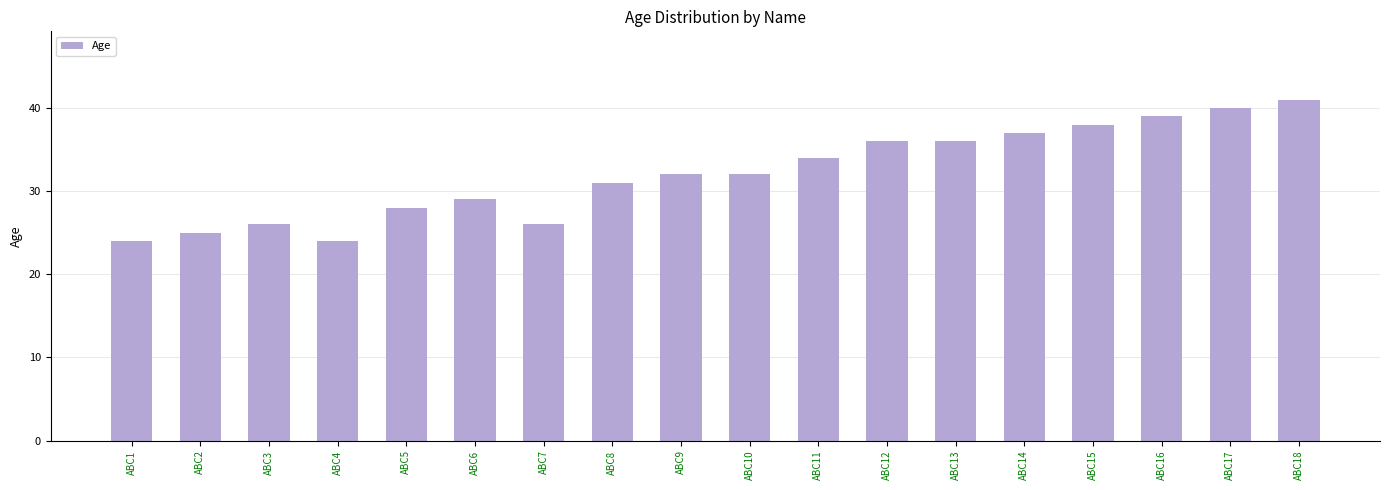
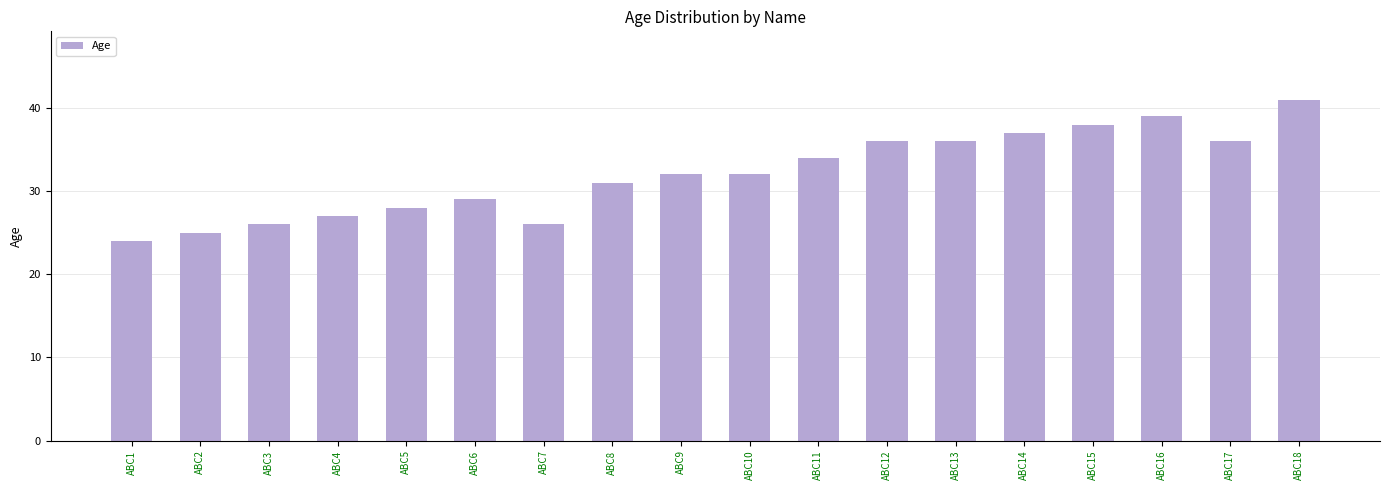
  {
    "ABC1": 24,
    "ABC2": 25,
    "ABC3": 26,
-   "ABC4": 24,
+   "ABC4": 27,
    "ABC5": 28,
    "ABC6": 29,
    "ABC7": 26,
    "ABC8": 31,
    "ABC9": 32,
    "ABC10": 32,
    "ABC11": 34,
    "ABC12": 36,
    "ABC13": 36,
    "ABC14": 37,
    "ABC15": 38,
    "ABC16": 39,
-   "ABC17": 40,
+   "ABC17": 36,
    "ABC18": 41
  }
